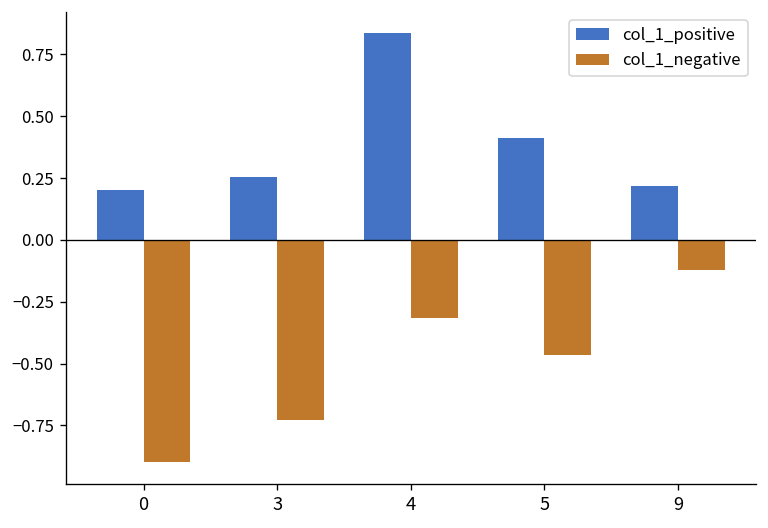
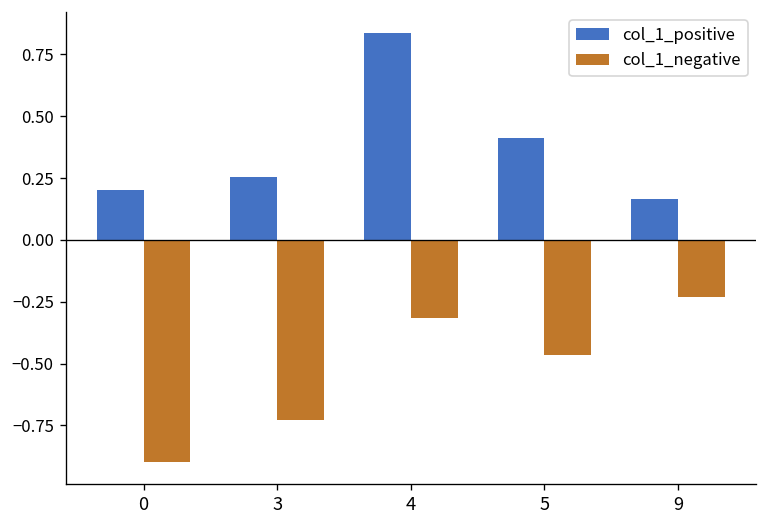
  {
    "col_1_positive": {
      "0": 0.20,
      "3": 0.26,
      "4": 0.84,
      "5": 0.41,
-     "9": 0.22
+     "9": 0.16
    },
    "col_1_negative": {
      "0": -0.90,
      "3": -0.73,
      "4": -0.31,
      "5": -0.47,
-     "9": -0.12
+     "9": -0.23
    }
  }
